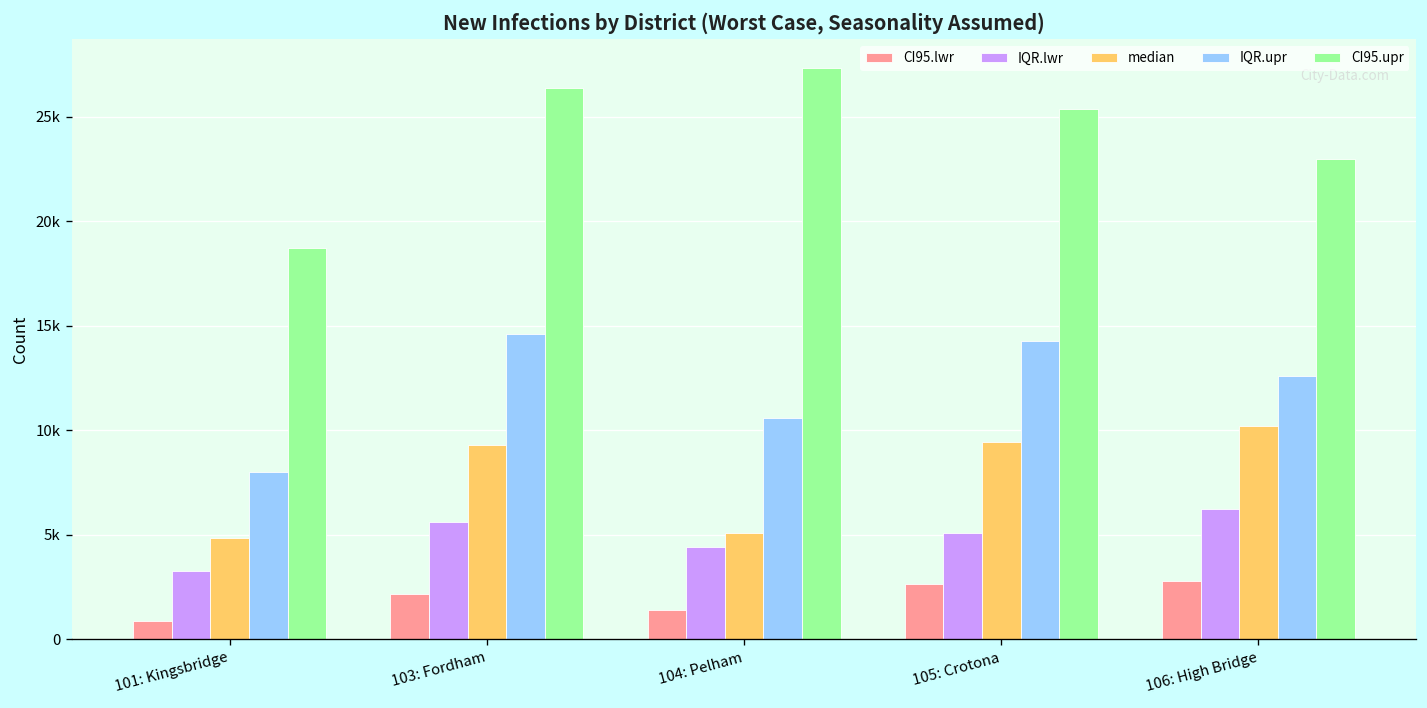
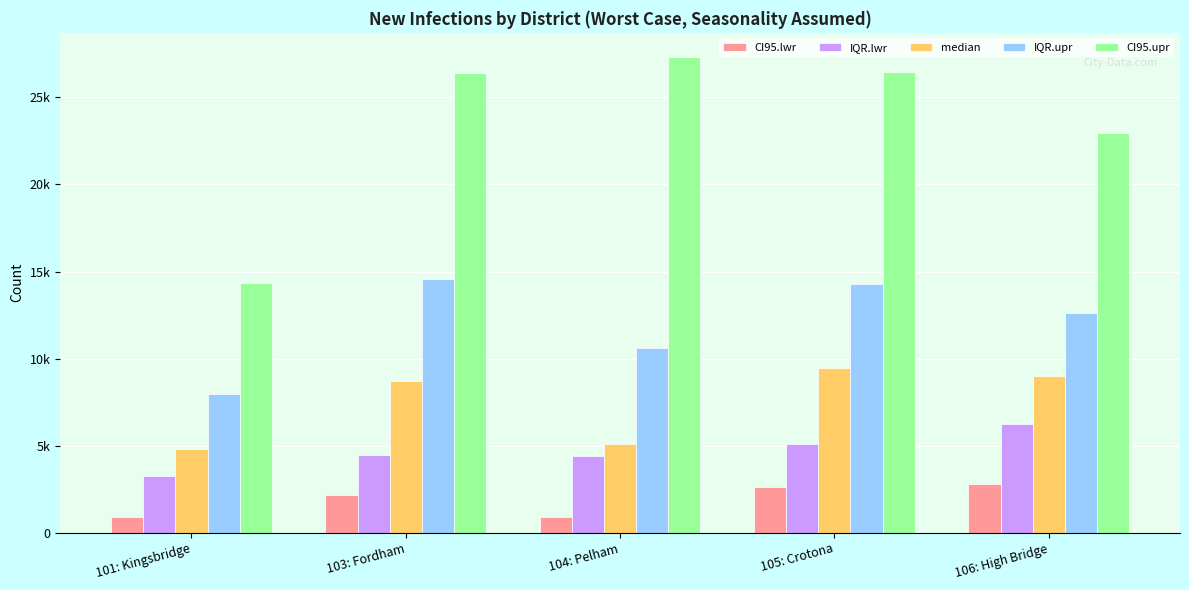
  {
    "CI95.lwr": {
      "101: Kingsbridge": 900,
      "103: Fordham": 2100,
-     "104: Pelham": 1400,
+     "104: Pelham": 900,
      "105: Crotona": 2600,
      "106: High Bridge": 2800
    },
    "IQR.lwr": {
      "101: Kingsbridge": 3300,
-     "103: Fordham": 5600,
+     "103: Fordham": 4500,
      "104: Pelham": 4400,
      "105: Crotona": 5100,
      "106: High Bridge": 6200
    },
    "median": {
      "101: Kingsbridge": 4800,
-     "103: Fordham": 9300,
+     "103: Fordham": 8700,
      "104: Pelham": 5100,
      "105: Crotona": 9400,
-     "106: High Bridge": 10200
+     "106: High Bridge": 9000
    },
    "IQR.upr": {
      "101: Kingsbridge": 8000,
      "103: Fordham": 14600,
      "104: Pelham": 10600,
      "105: Crotona": 14300,
      "106: High Bridge": 12600
    },
    "CI95.upr": {
-     "101: Kingsbridge": 18700,
+     "101: Kingsbridge": 14300,
      "103: Fordham": 26400,
      "104: Pelham": 27300,
-     "105: Crotona": 25400,
+     "105: Crotona": 26500,
      "106: High Bridge": 23000
    }
  }
